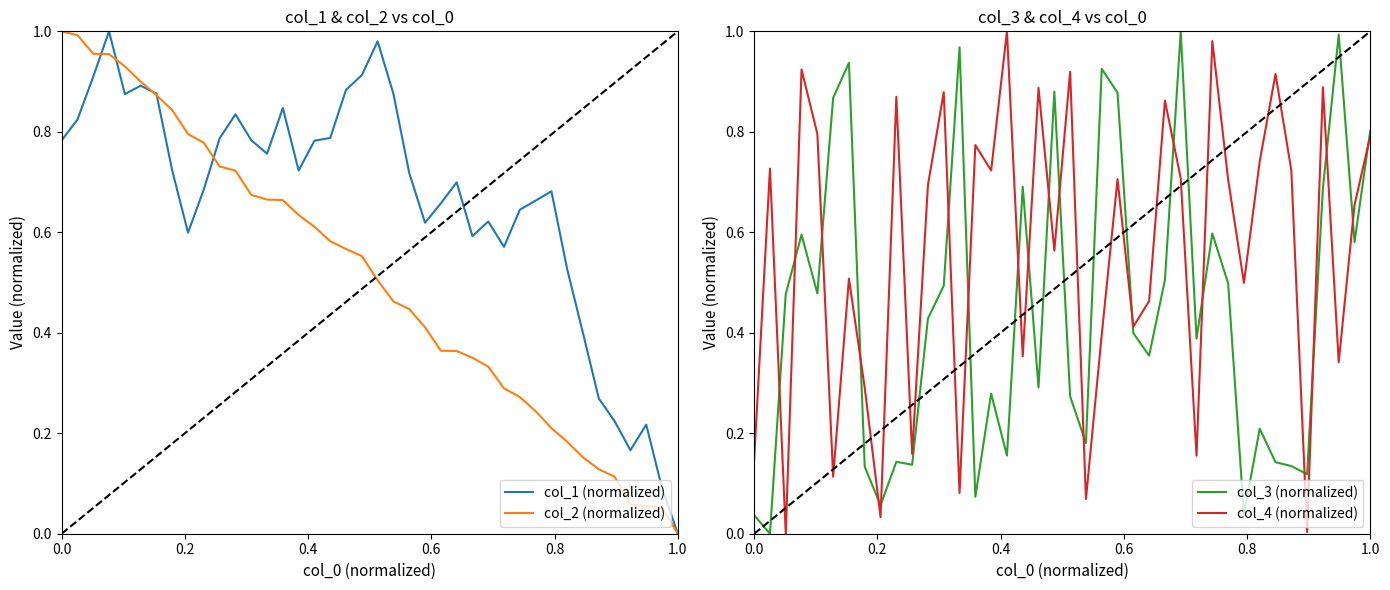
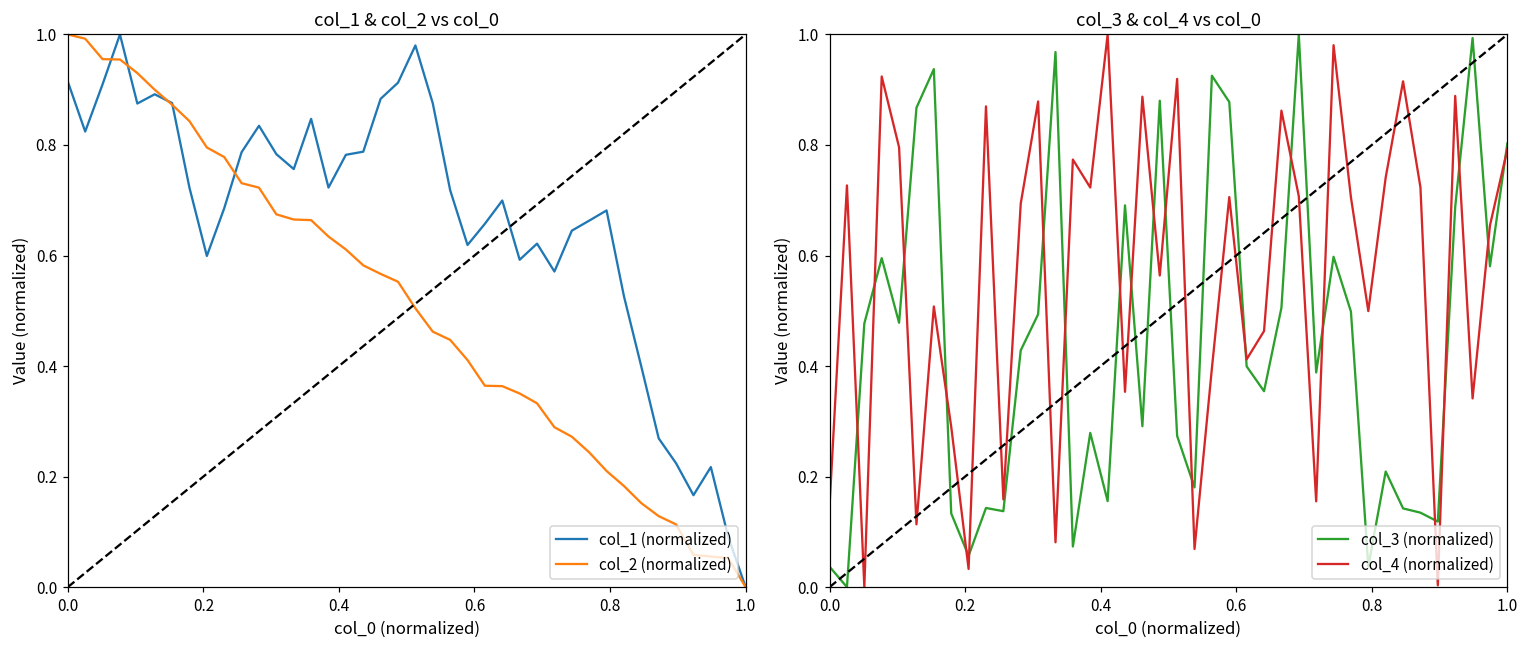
  {
    "col_1 & col_2 vs col_0": {
      "col_1 (normalized)": {
-       "0.0": 0.78
+       "0.0": 0.91
      },
      "col_2 (normalized)": {
        "0.0": 1.00
      }
    },
    "col_3 & col_4 vs col_0": {
      "col_3 (normalized)": {
        "0.0": 0.04,
        "1.0": 0.80
      },
      "col_4 (normalized)": {
        "0.0": 0.15,
        "1.0": 0.79
      }
    }
  }
